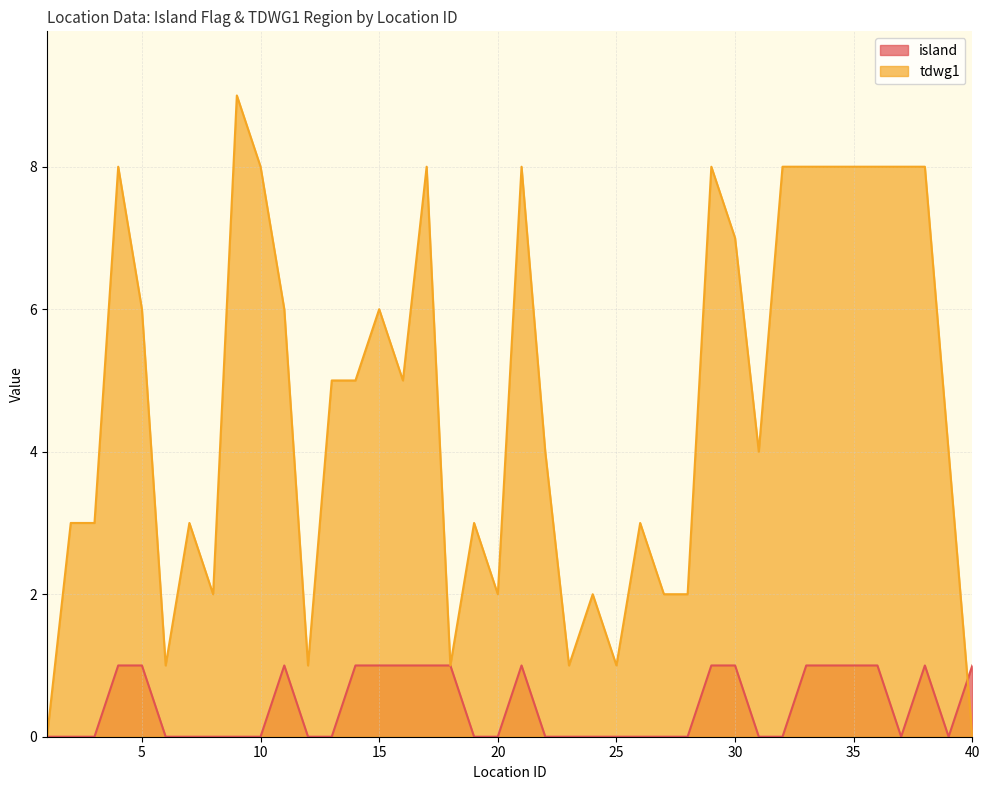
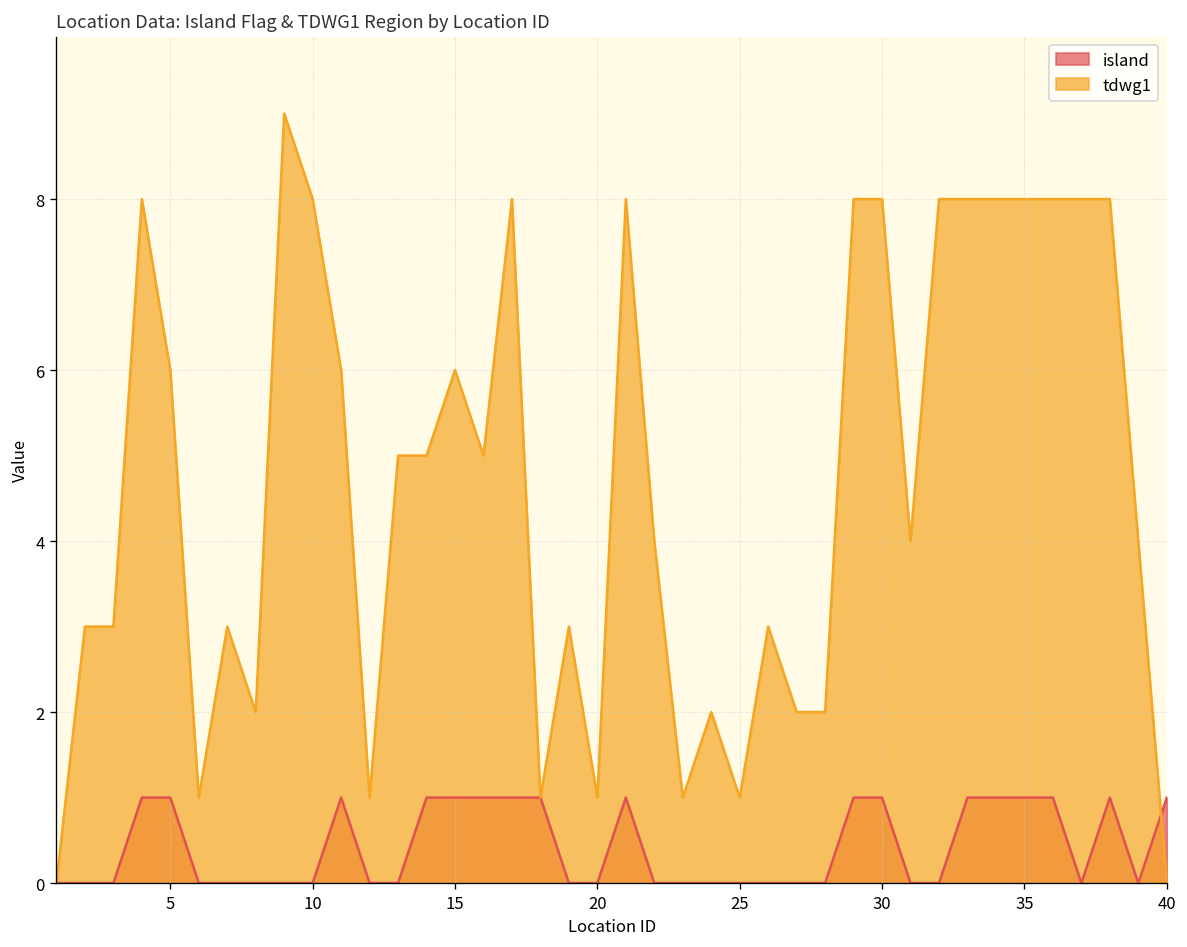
  {
    "island": {
      "5": 1,
      "10": 0,
      "15": 1,
      "20": 0,
      "25": 0,
      "30": 1,
      "35": 1,
      "40": 1
    },
    "tdwg1": {
      "5": 6,
      "10": 8,
      "15": 6,
-     "20": 2,
+     "20": 1,
      "25": 1,
-     "30": 7,
+     "30": 8,
      "35": 8,
      "40": 0
    }
  }
